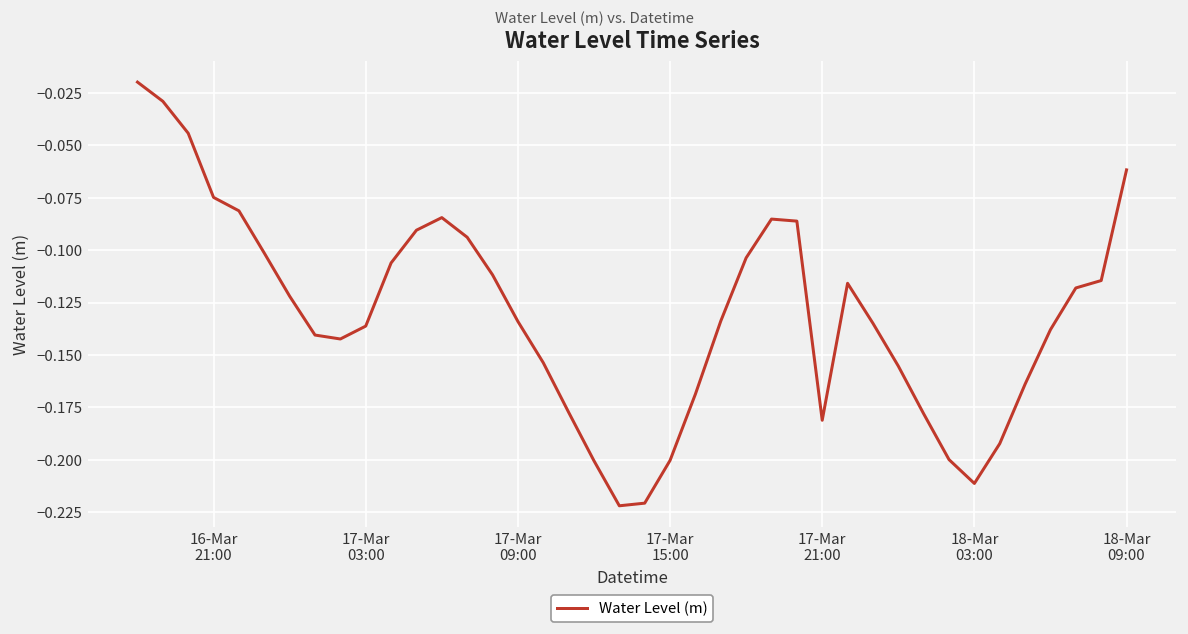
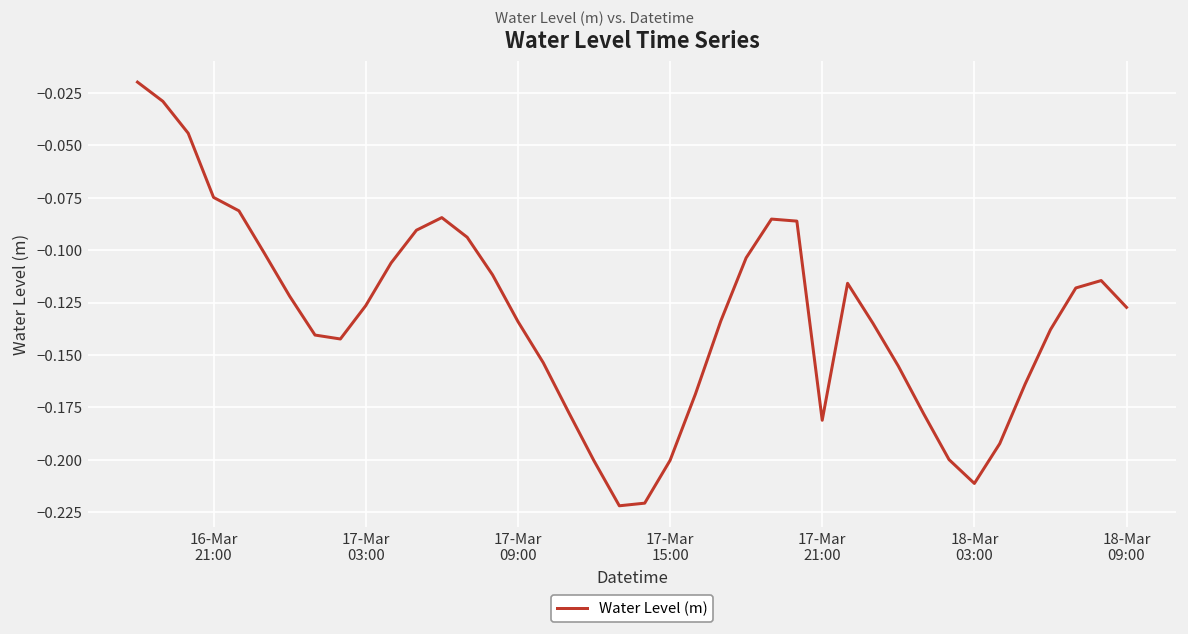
  {
    "16-Mar 21:00": -0.075,
-   "17-Mar 03:00": -0.136,
+   "17-Mar 03:00": -0.126,
    "17-Mar 09:00": -0.134,
    "17-Mar 15:00": -0.200,
    "17-Mar 21:00": -0.181,
    "18-Mar 03:00": -0.211,
-   "18-Mar 09:00": -0.062
+   "18-Mar 09:00": -0.127
  }
